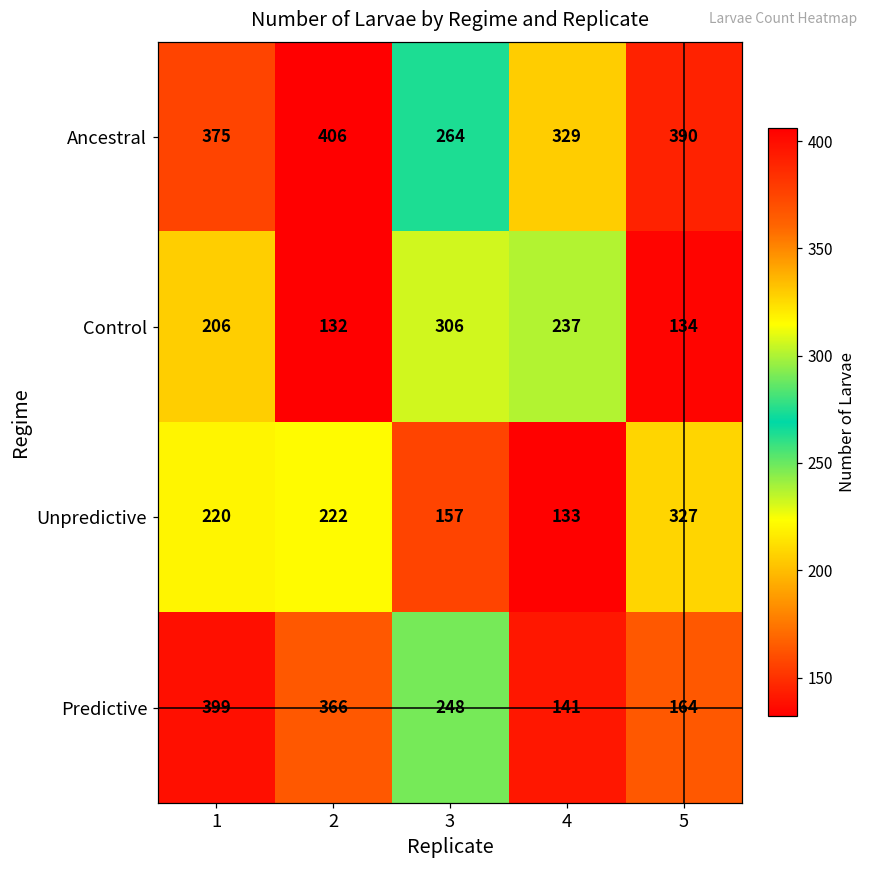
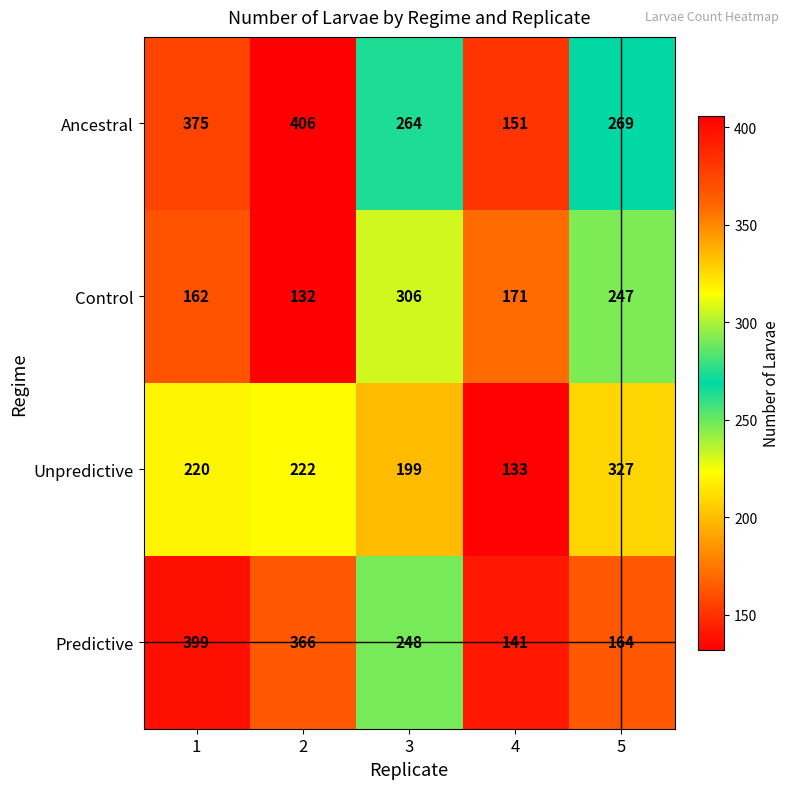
  {
    "Ancestral": {
      "1": 375,
      "2": 406,
      "3": 264,
-     "4": 329,
-     "5": 390
+     "4": 151,
+     "5": 269
    },
    "Control": {
-     "1": 206,
+     "1": 162,
      "2": 132,
      "3": 306,
-     "4": 237,
-     "5": 134
+     "4": 171,
+     "5": 247
    },
    "Unpredictive": {
      "1": 220,
      "2": 222,
-     "3": 157,
+     "3": 199,
      "4": 133,
      "5": 327
    },
    "Predictive": {
      "1": 399,
      "2": 366,
      "3": 248,
      "4": 141,
      "5": 164
    }
  }
